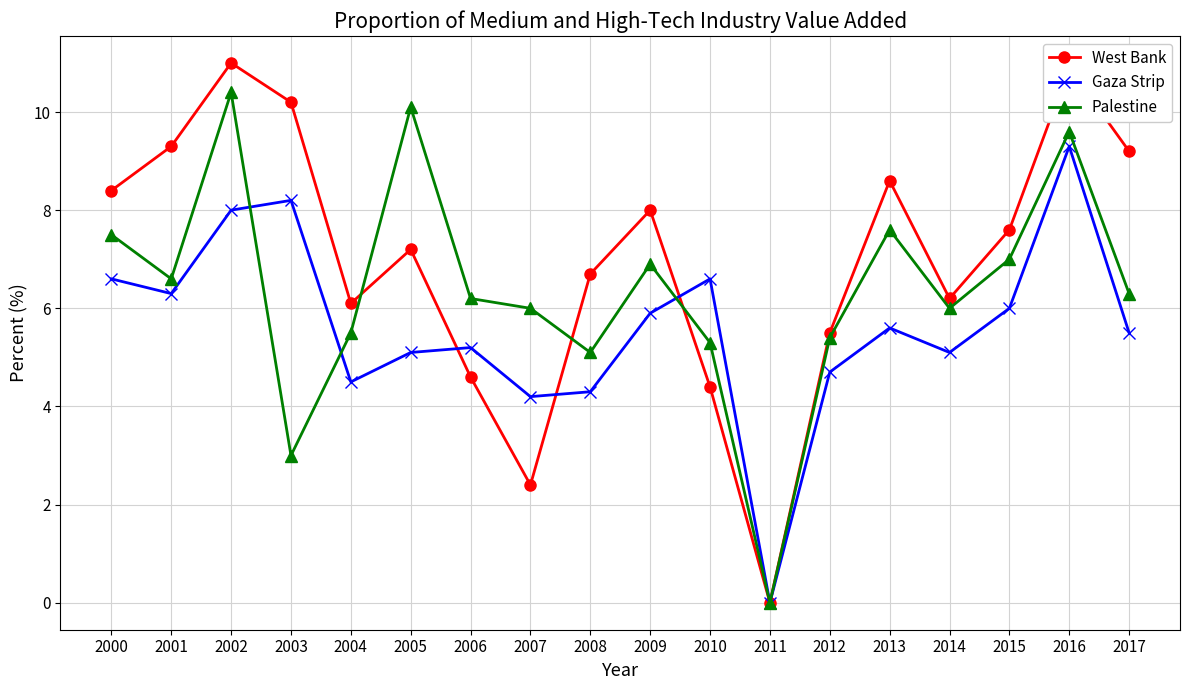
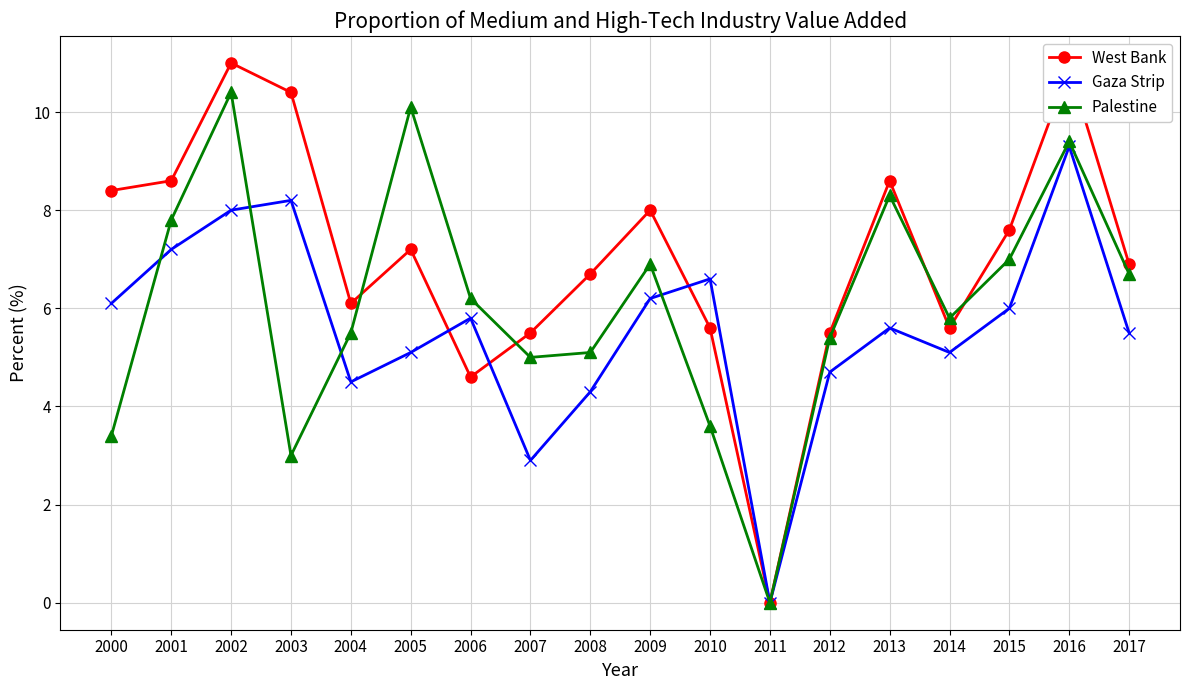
  {
    "West Bank": {
      "2000": 8.4,
-     "2001": 9.3,
+     "2001": 8.6,
      "2002": 11.0,
-     "2003": 10.2,
+     "2003": 10.4,
      "2004": 6.1,
      "2005": 7.2,
      "2006": 4.6,
-     "2007": 2.4,
+     "2007": 5.5,
      "2008": 6.7,
      "2009": 8.0,
-     "2010": 4.4,
+     "2010": 5.6,
      "2012": 5.5,
      "2013": 8.6,
-     "2014": 6.2,
+     "2014": 5.6,
      "2015": 7.6,
-     "2017": 9.2
+     "2017": 6.9
    },
    "Gaza Strip": {
-     "2000": 6.6,
-     "2001": 6.3,
+     "2000": 6.1,
+     "2001": 7.2,
      "2002": 8.0,
      "2003": 8.2,
      "2004": 4.5,
      "2005": 5.1,
-     "2006": 5.2,
-     "2007": 4.2,
+     "2006": 5.8,
+     "2007": 2.9,
      "2008": 4.3,
-     "2009": 5.9,
+     "2009": 6.2,
      "2010": 6.6,
      "2012": 4.7,
      "2013": 5.6,
      "2014": 5.1,
      "2015": 6.0,
      "2016": 9.3,
      "2017": 5.5
    },
    "Palestine": {
-     "2000": 7.5,
-     "2001": 6.6,
+     "2000": 3.4,
+     "2001": 7.8,
      "2002": 10.4,
      "2003": 3.0,
      "2004": 5.5,
      "2005": 10.1,
      "2006": 6.2,
-     "2007": 6,
+     "2007": 5,
      "2008": 5.1,
      "2009": 6.9,
-     "2010": 5.3,
+     "2010": 3.6,
      "2012": 5.4,
-     "2013": 7.6,
-     "2014": 6.0,
+     "2013": 8.3,
+     "2014": 5.8,
      "2015": 7.0,
-     "2016": 9.6,
-     "2017": 6.3
+     "2016": 9.4,
+     "2017": 6.7
    }
  }
